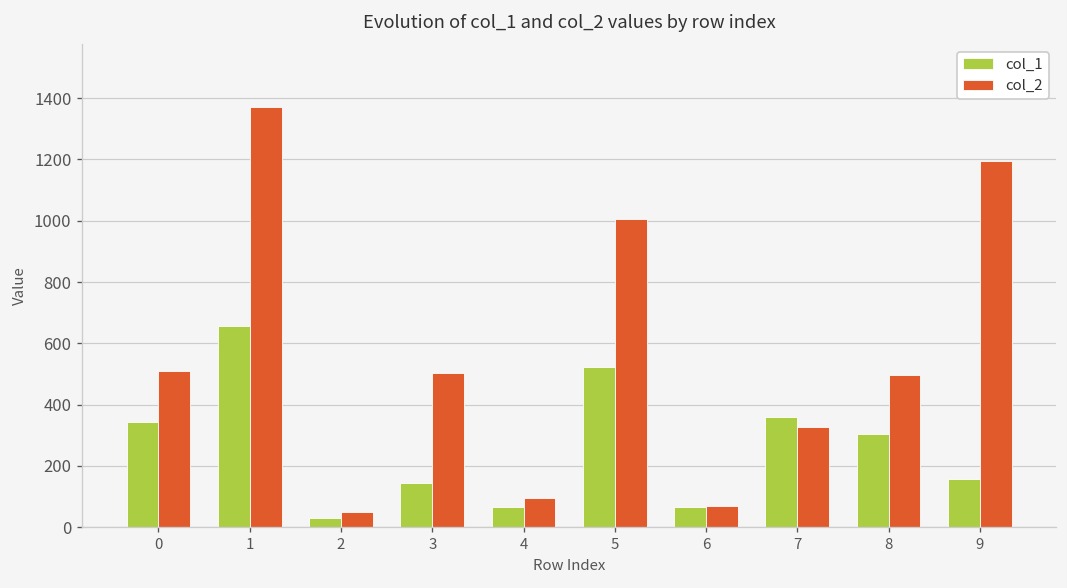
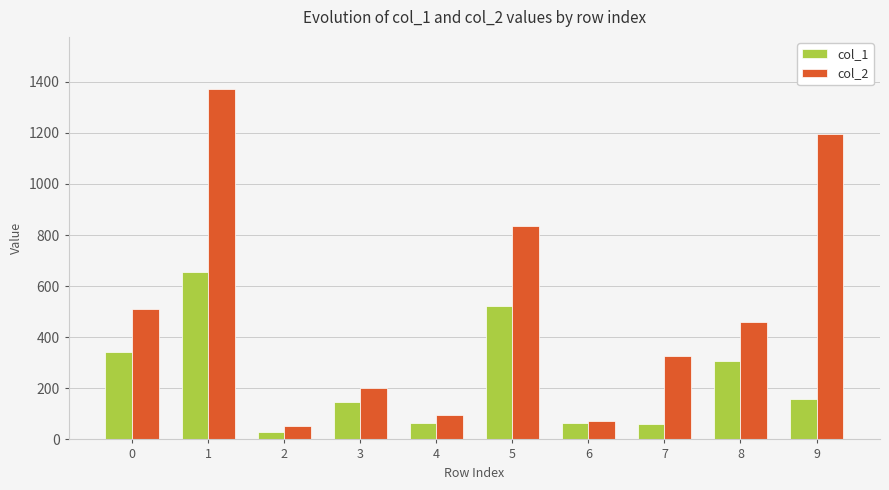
  {
    "col_1": {
      "0": 340,
      "1": 660,
      "2": 30,
      "3": 150,
      "4": 70,
      "5": 520,
      "6": 70,
-     "7": 360,
+     "7": 60,
      "8": 310,
      "9": 160
    },
    "col_2": {
      "0": 510,
      "1": 1370,
      "2": 50,
-     "3": 500,
+     "3": 200,
      "4": 100,
-     "5": 1000,
+     "5": 840,
      "6": 70,
      "7": 330,
-     "8": 500,
+     "8": 460,
      "9": 1200
    }
  }
